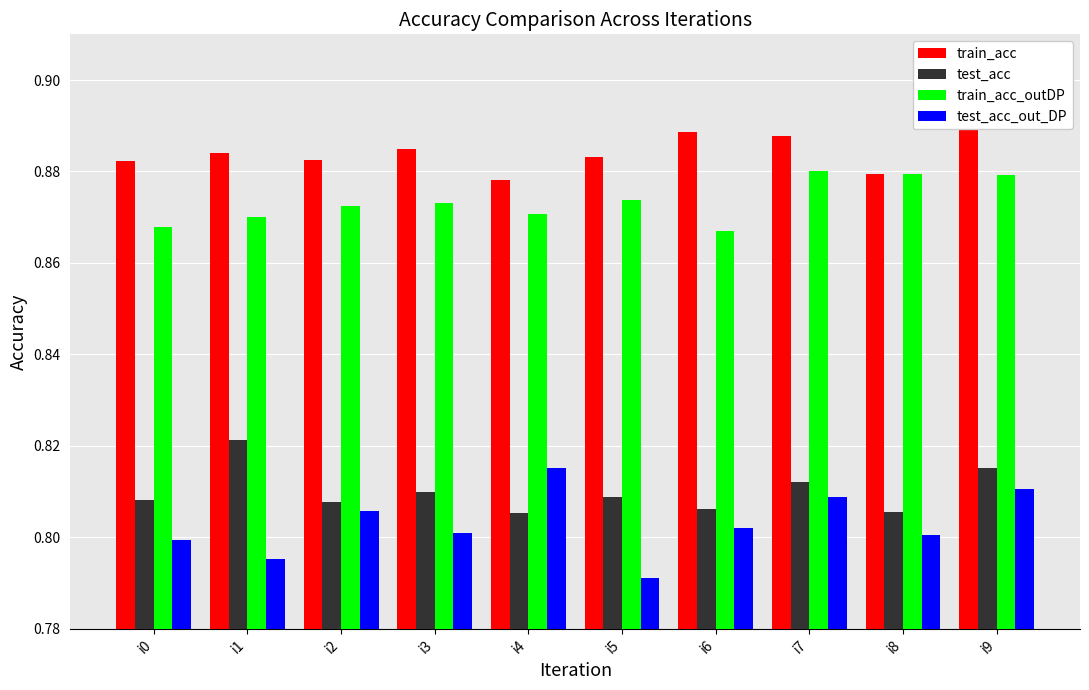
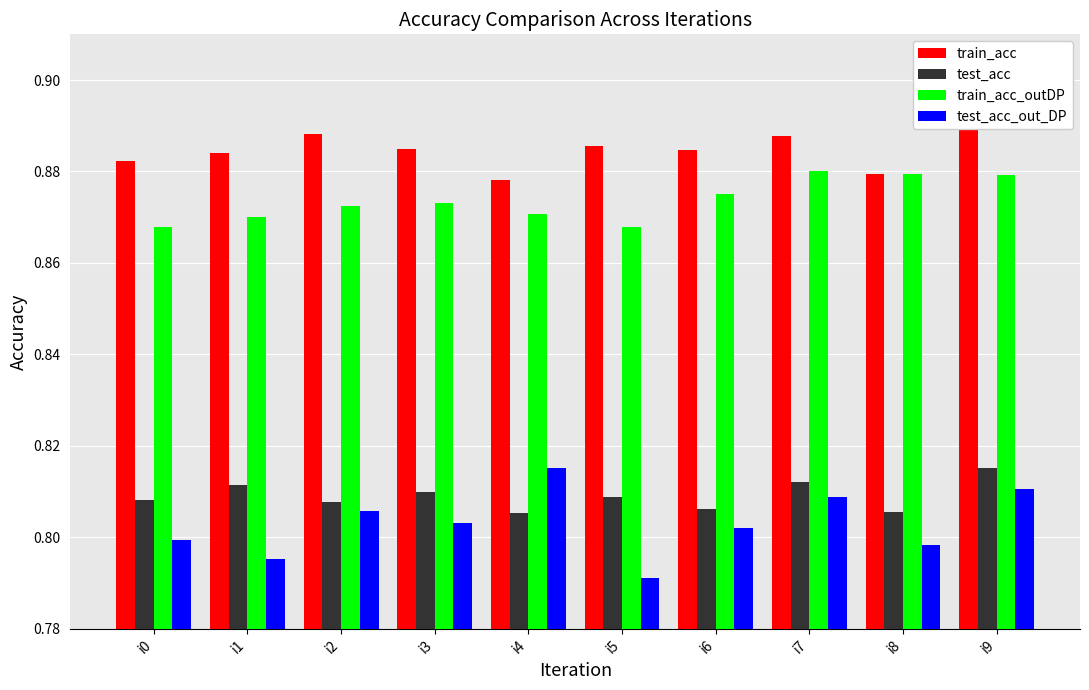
  {
    "train_acc": {
      "i0": 0.882,
      "i1": 0.884,
-     "i2": 0.883,
+     "i2": 0.888,
      "i3": 0.885,
      "i4": 0.878,
-     "i5": 0.883,
-     "i6": 0.889,
+     "i5": 0.886,
+     "i6": 0.885,
      "i7": 0.888,
      "i8": 0.879
    },
    "test_acc": {
      "i0": 0.808,
-     "i1": 0.821,
+     "i1": 0.812,
      "i2": 0.808,
      "i3": 0.810,
      "i4": 0.805,
      "i5": 0.809,
      "i6": 0.806,
      "i7": 0.812,
      "i8": 0.806,
      "i9": 0.815
    },
    "train_acc_outDP": {
      "i0": 0.868,
      "i1": 0.870,
      "i2": 0.872,
      "i3": 0.873,
      "i4": 0.871,
-     "i5": 0.874,
-     "i6": 0.867,
+     "i5": 0.868,
+     "i6": 0.875,
      "i7": 0.880,
      "i8": 0.880,
      "i9": 0.879
    },
    "test_acc_out_DP": {
      "i0": 0.799,
      "i1": 0.795,
      "i2": 0.806,
-     "i3": 0.801,
+     "i3": 0.803,
      "i4": 0.815,
      "i5": 0.791,
      "i6": 0.802,
      "i7": 0.809,
-     "i8": 0.801,
+     "i8": 0.798,
      "i9": 0.811
    }
  }
